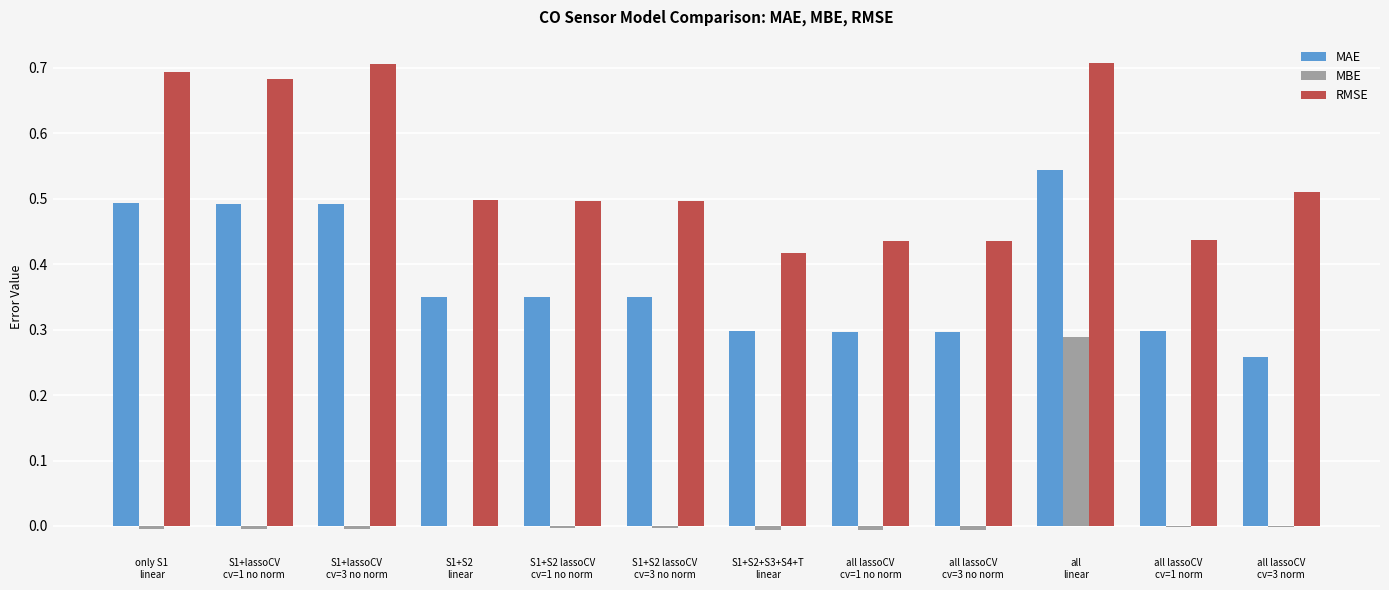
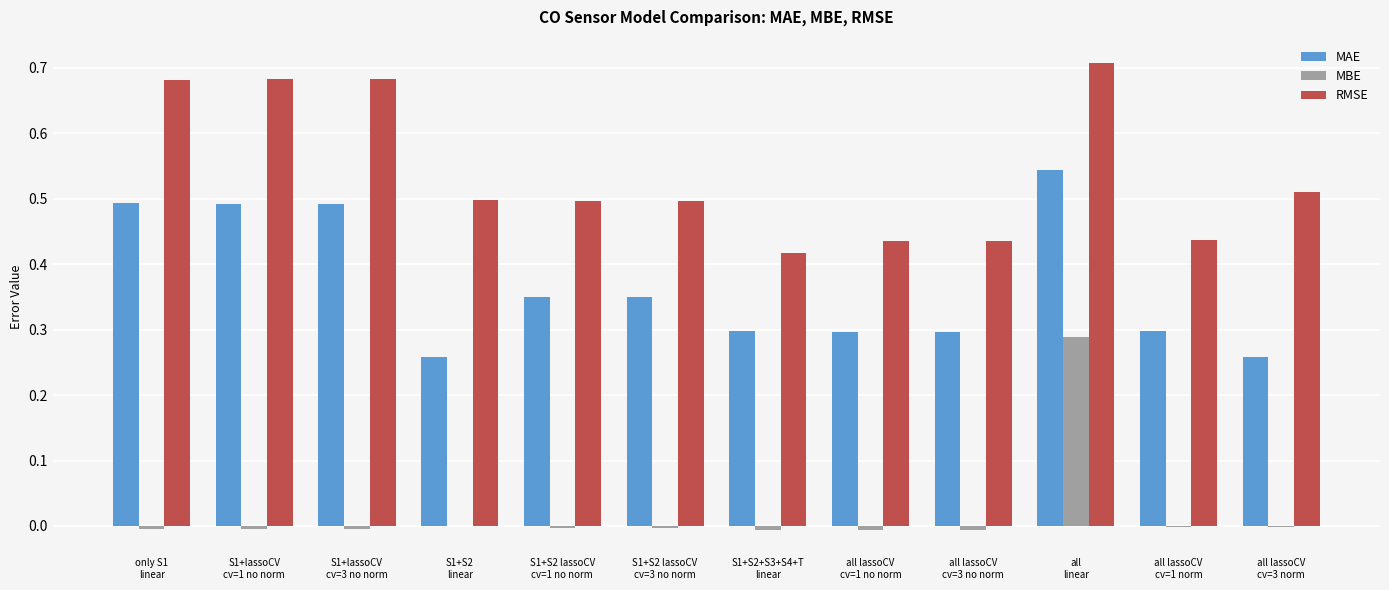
  {
    "MAE": {
      "only S1 linear": 0.49,
      "S1+lassoCV cv=1 no norm": 0.49,
      "S1+lassoCV cv=3 no norm": 0.49,
-     "S1+S2 linear": 0.35,
+     "S1+S2 linear": 0.26,
      "S1+S2 lassoCV cv=1 no norm": 0.35,
      "S1+S2 lassoCV cv=3 no norm": 0.35,
      "S1+S2+S3+S4+T linear": 0.30,
      "all lassoCV cv=1 no norm": 0.30,
      "all lassoCV cv=3 no norm": 0.30,
      "all linear": 0.54,
      "all lassoCV cv=1 norm": 0.30,
      "all lassoCV cv=3 norm": 0.26
    },
    "MBE": {
      "only S1 linear": -0.01,
      "S1+lassoCV cv=1 no norm": 0.00,
      "S1+lassoCV cv=3 no norm": 0.00,
      "S1+S2+S3+S4+T linear": -0.01,
      "all lassoCV cv=1 no norm": -0.01,
      "all lassoCV cv=3 no norm": -0.01,
      "all linear": 0.29
    },
    "RMSE": {
-     "only S1 linear": 0.69,
+     "only S1 linear": 0.68,
      "S1+lassoCV cv=1 no norm": 0.68,
-     "S1+lassoCV cv=3 no norm": 0.71,
+     "S1+lassoCV cv=3 no norm": 0.68,
      "S1+S2 linear": 0.50,
      "S1+S2 lassoCV cv=1 no norm": 0.50,
      "S1+S2 lassoCV cv=3 no norm": 0.50,
      "S1+S2+S3+S4+T linear": 0.42,
      "all lassoCV cv=1 no norm": 0.44,
      "all lassoCV cv=3 no norm": 0.44,
      "all linear": 0.71,
      "all lassoCV cv=1 norm": 0.44,
      "all lassoCV cv=3 norm": 0.51
    }
  }
